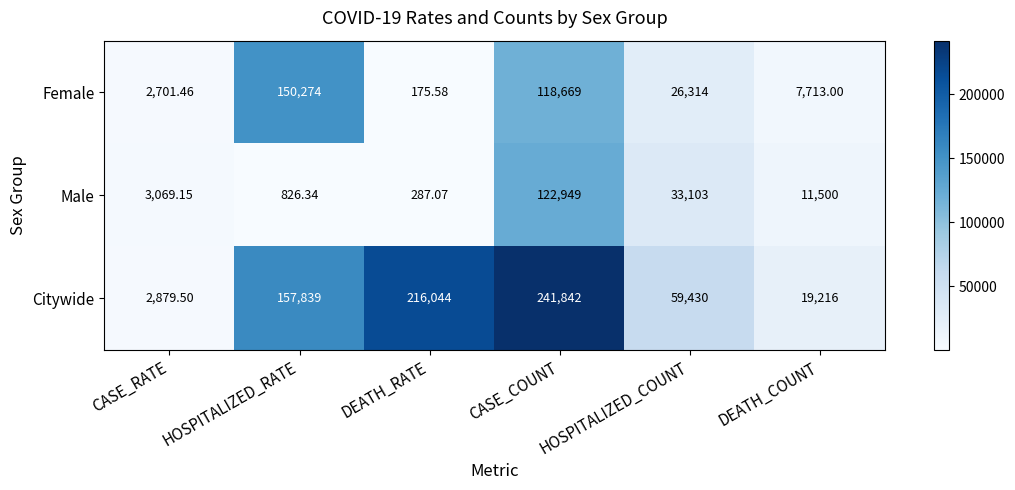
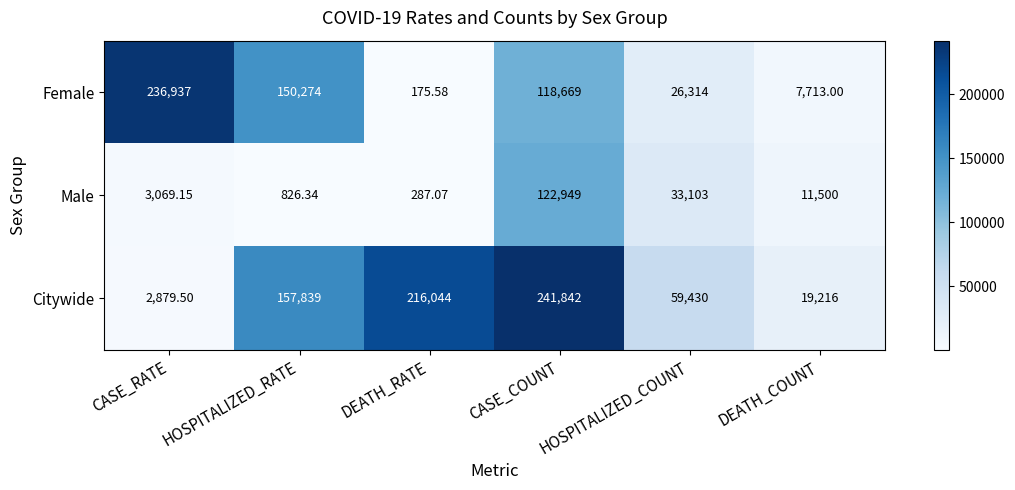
  {
    "Female": {
-     "CASE_RATE": "2,701.46",
+     "CASE_RATE": "236,937",
      "HOSPITALIZED_RATE": "150,274",
      "DEATH_RATE": "175.58",
      "CASE_COUNT": "118,669",
      "HOSPITALIZED_COUNT": "26,314",
      "DEATH_COUNT": "7,713.00"
    },
    "Male": {
      "CASE_RATE": "3,069.15",
      "HOSPITALIZED_RATE": "826.34",
      "DEATH_RATE": "287.07",
      "CASE_COUNT": "122,949",
      "HOSPITALIZED_COUNT": "33,103",
      "DEATH_COUNT": "11,500"
    },
    "Citywide": {
      "CASE_RATE": "2,879.50",
      "HOSPITALIZED_RATE": "157,839",
      "DEATH_RATE": "216,044",
      "CASE_COUNT": "241,842",
      "HOSPITALIZED_COUNT": "59,430",
      "DEATH_COUNT": "19,216"
    }
  }
